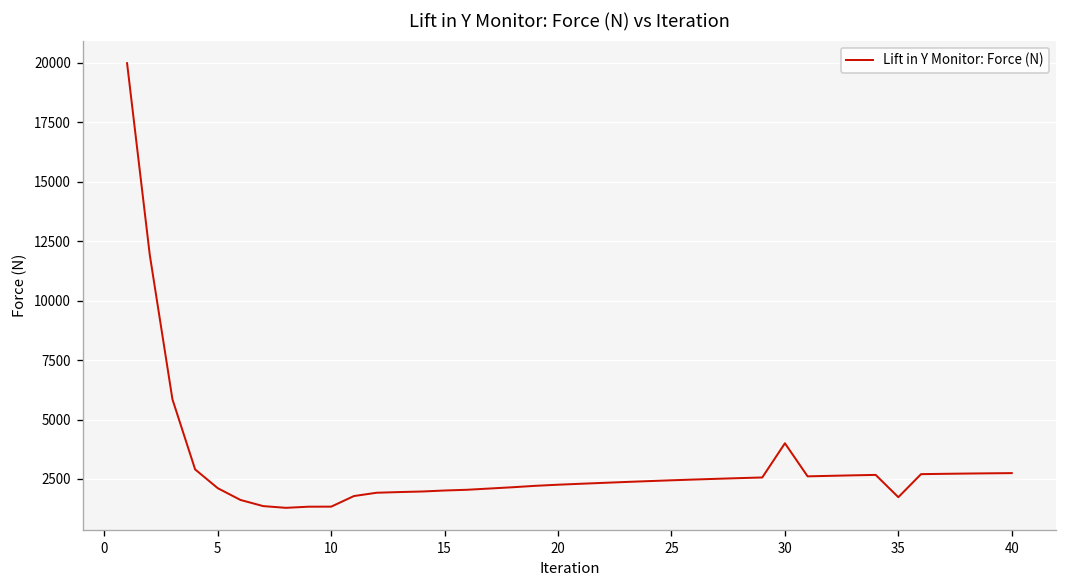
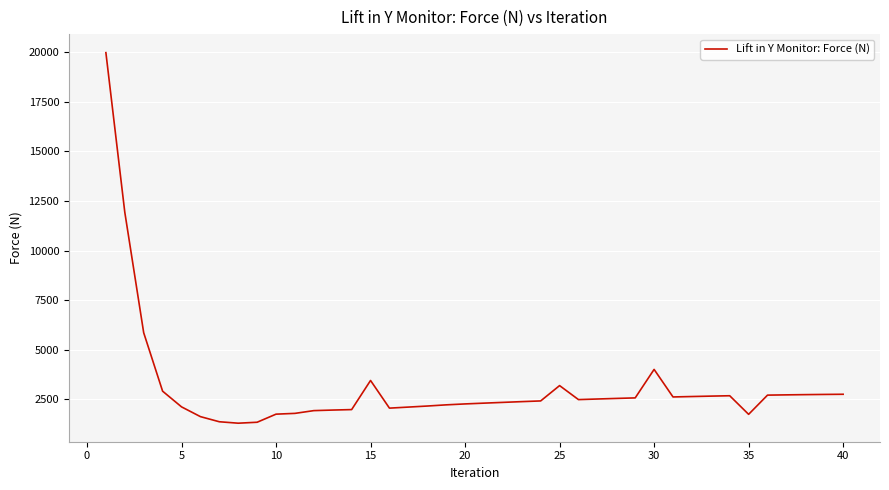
  {
    "5": 2100,
-   "10": 1300,
-   "15": 2000,
+   "10": 1700,
+   "15": 3400,
    "20": 2300,
-   "25": 2400,
+   "25": 3200,
    "30": 4000,
    "35": 1700,
    "40": 2700
  }
